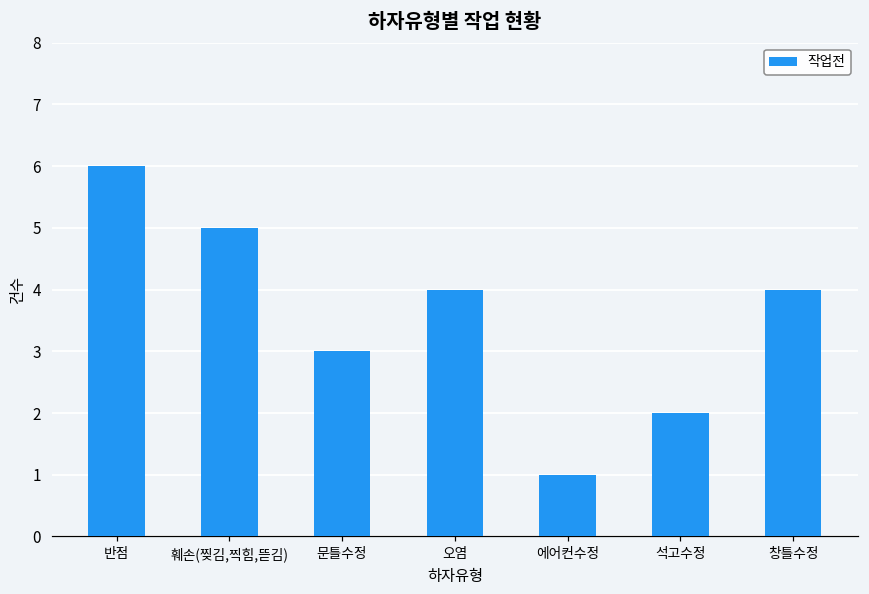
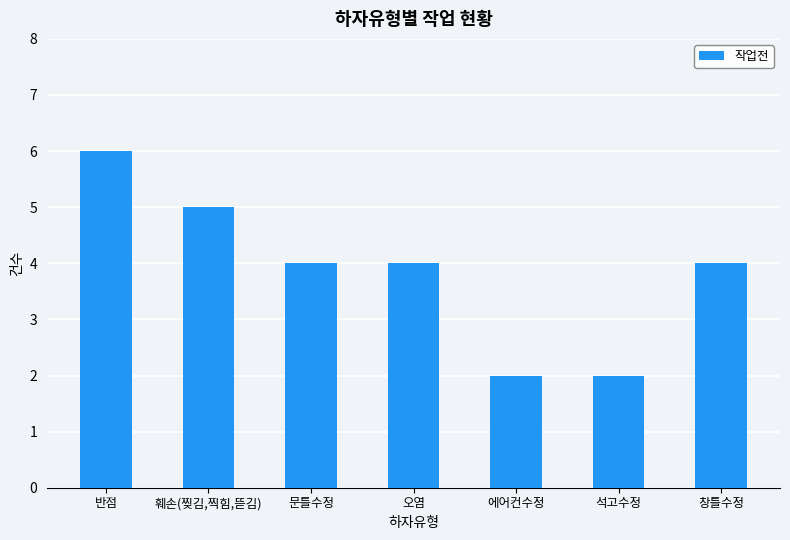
  {
    "반점": 6,
    "훼손(찢김,찍힘,뜯김)": 5,
-   "문틀수정": 3,
+   "문틀수정": 4,
    "오염": 4,
-   "에어컨수정": 1,
+   "에어컨수정": 2,
    "석고수정": 2,
    "창틀수정": 4
  }
